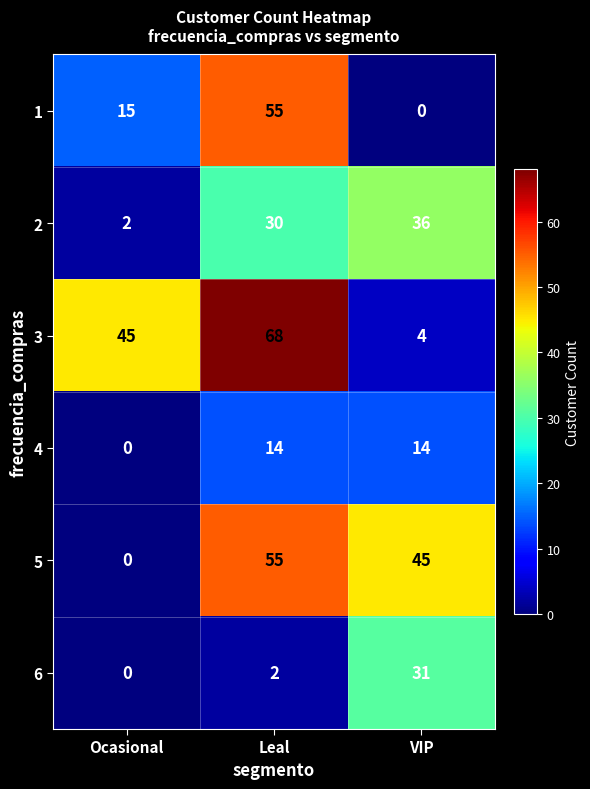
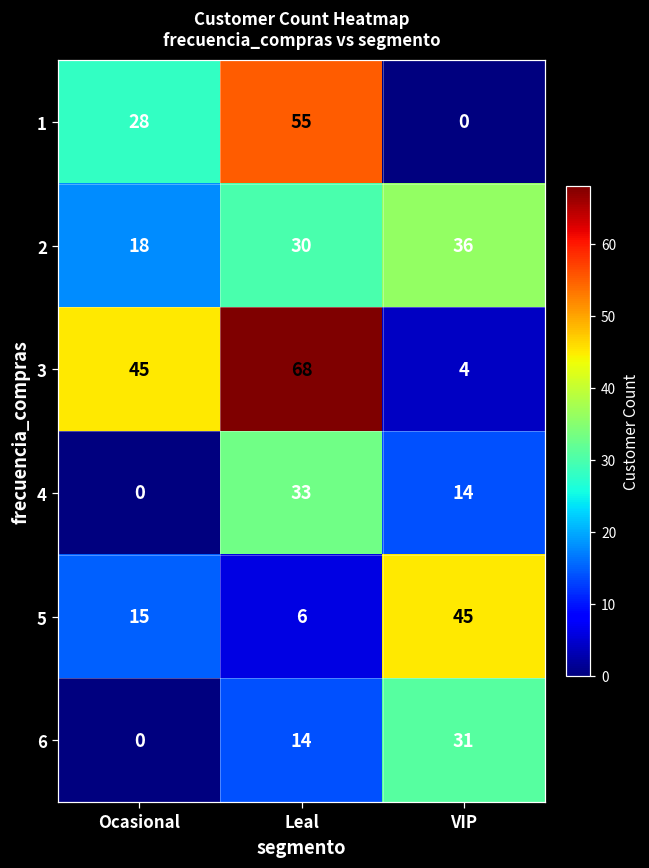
  {
    "1": {
-     "Ocasional": 15,
+     "Ocasional": 28,
      "Leal": 55,
      "VIP": 0
    },
    "2": {
-     "Ocasional": 2,
+     "Ocasional": 18,
      "Leal": 30,
      "VIP": 36
    },
    "3": {
      "Ocasional": 45,
      "Leal": 68,
      "VIP": 4
    },
    "4": {
      "Ocasional": 0,
-     "Leal": 14,
+     "Leal": 33,
      "VIP": 14
    },
    "5": {
-     "Ocasional": 0,
-     "Leal": 55,
+     "Ocasional": 15,
+     "Leal": 6,
      "VIP": 45
    },
    "6": {
      "Ocasional": 0,
-     "Leal": 2,
+     "Leal": 14,
      "VIP": 31
    }
  }
